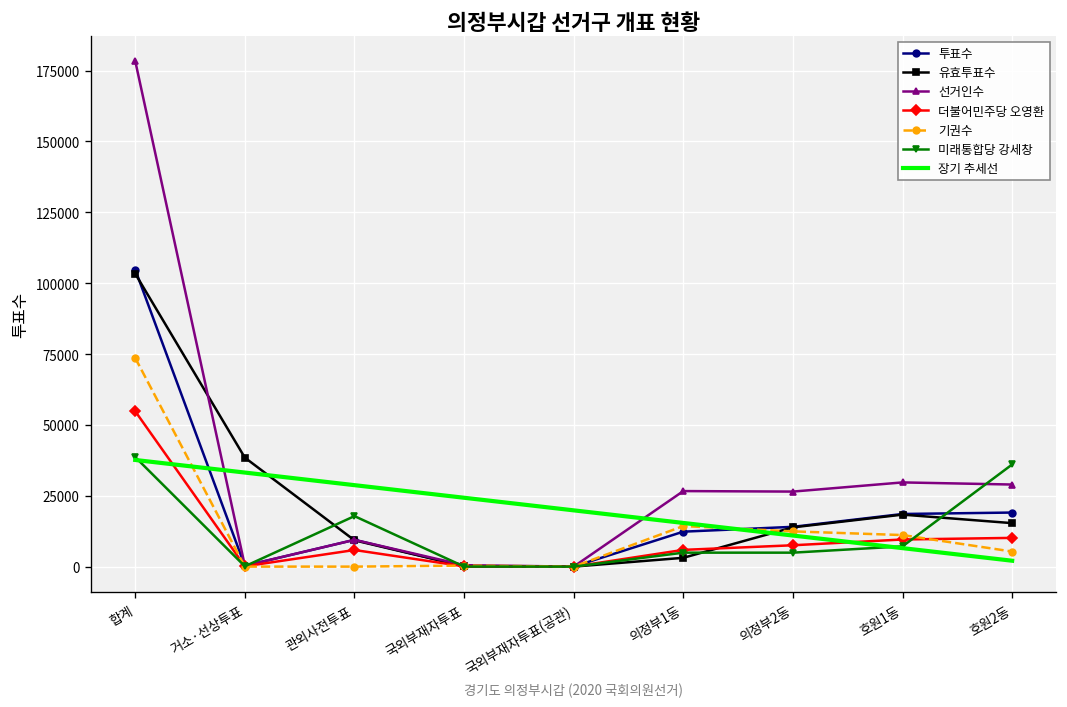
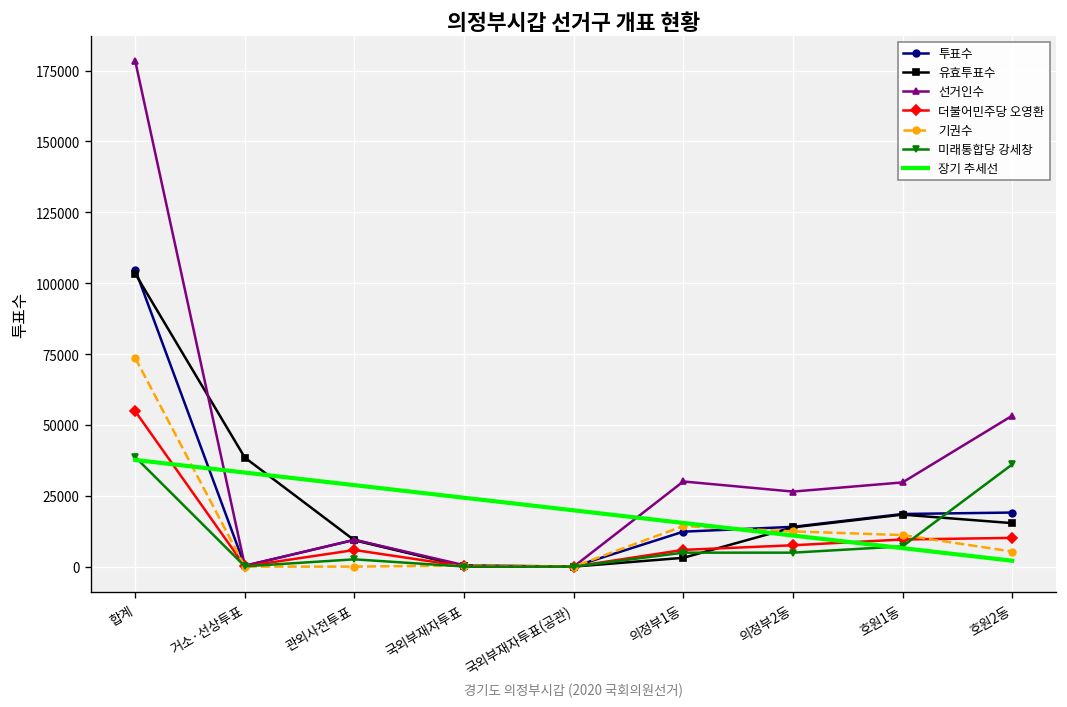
  {
    "투표수": {
      "합계": 105000,
      "의정부1동": 12000,
      "호원2동": 19000
    },
    "유효투표수": {
      "합계": 103000,
      "거소·선상투표": 38000,
      "의정부1동": 3000,
      "호원2동": 15000
    },
    "선거인수": {
      "합계": 178000,
-     "의정부1동": 27000,
+     "의정부1동": 30000,
      "의정부2동": 26000,
      "호원1동": 30000,
-     "호원2동": 29000
+     "호원2동": 53000
    },
    "더불어민주당 오영환": {
      "합계": 55000,
      "관외사전투표": 6000,
      "의정부2동": 8000,
      "호원1동": 10000,
      "호원2동": 10000
    },
    "기권수": {
      "합계": 74000,
      "관외사전투표": 0,
      "의정부1동": 14000,
      "의정부2동": 12000,
      "호원1동": 11000,
      "호원2동": 5000
    },
    "미래통합당 강세창": {
-     "관외사전투표": 18000,
+     "관외사전투표": 3000,
      "의정부2동": 5000,
      "호원2동": 36000
    },
    "장기 추세선": {
      "거소·선상투표": 33000,
      "관외사전투표": 29000,
      "국외부재자투표": 24000,
      "국외부재자투표(공관)": 20000,
      "의정부1동": 15000,
      "의정부2동": 11000,
      "호원2동": 2000
    }
  }
